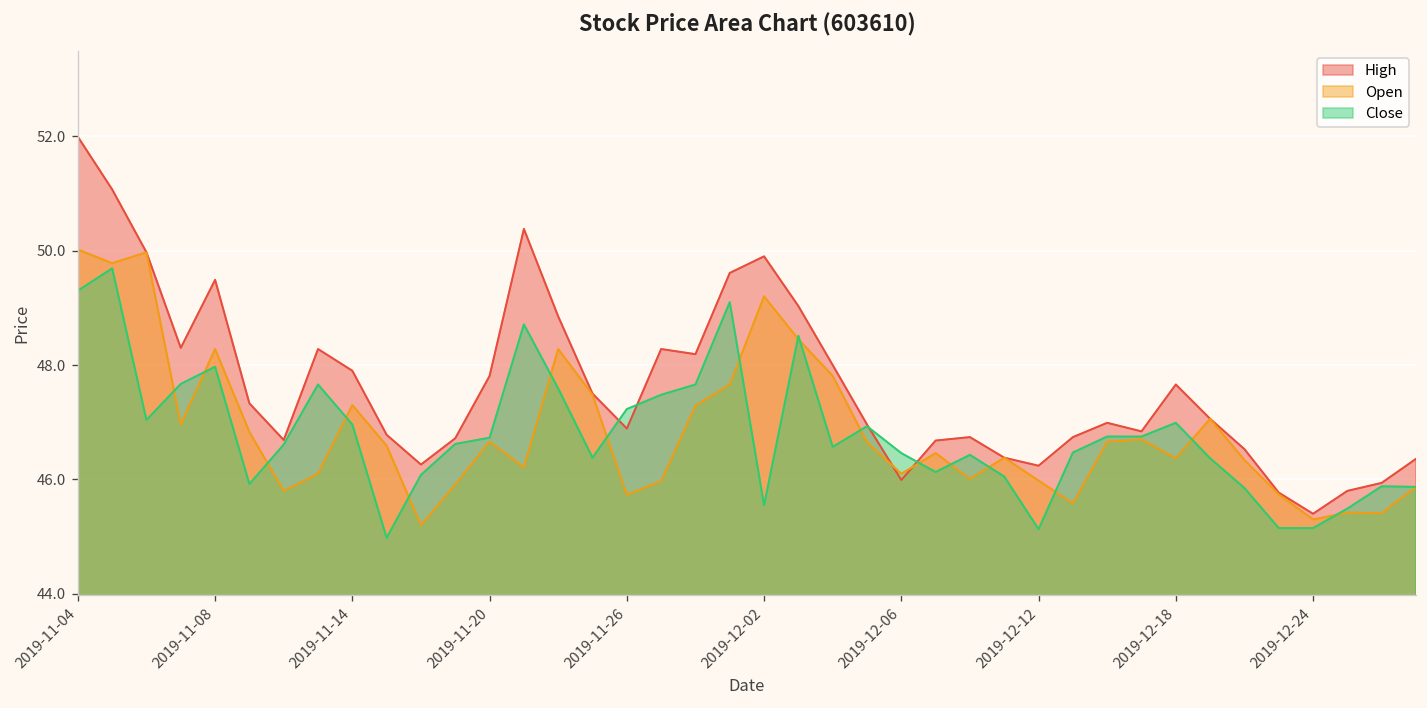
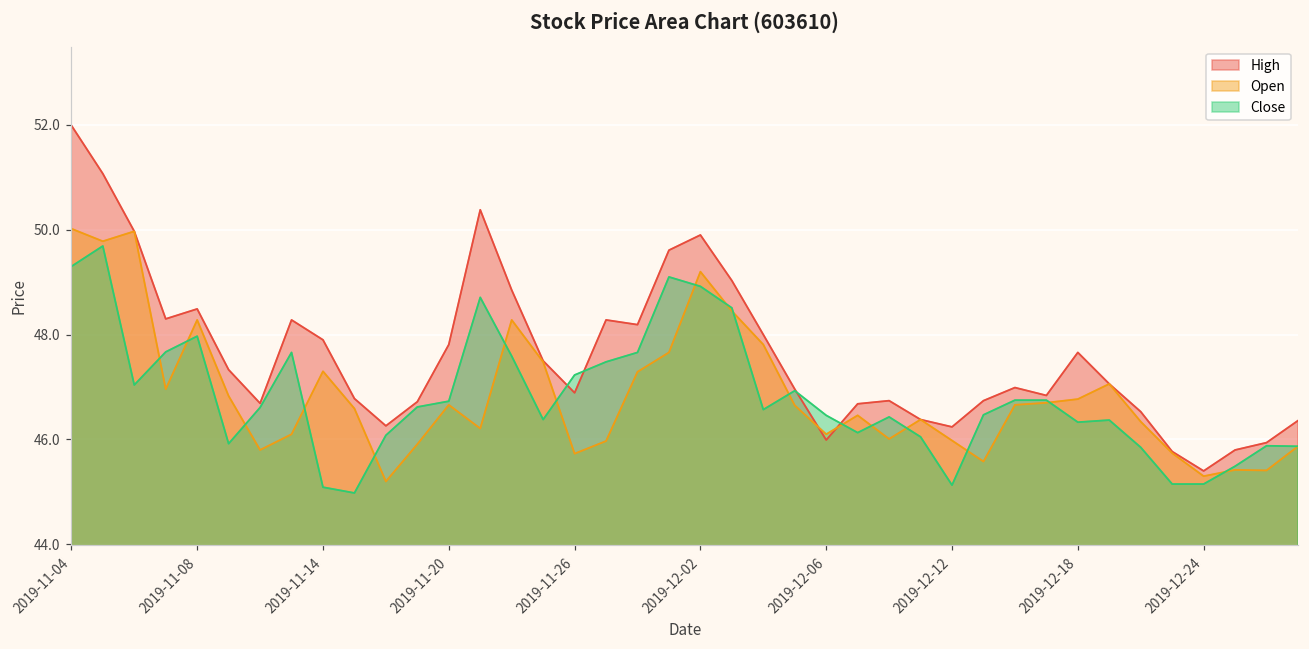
  {
    "High": {
      "2019-11-04": 52.0,
-     "2019-11-08": 49.5,
+     "2019-11-08": 48.5,
      "2019-11-14": 47.9,
      "2019-11-20": 47.8,
      "2019-11-26": 46.9,
      "2019-12-02": 49.9,
      "2019-12-06": 46.0,
      "2019-12-12": 46.2,
      "2019-12-18": 47.7,
      "2019-12-24": 45.4
    },
    "Open": {
      "2019-11-04": 50.0,
      "2019-11-08": 48.3,
      "2019-11-14": 47.3,
      "2019-11-20": 46.7,
      "2019-11-26": 45.7,
      "2019-12-02": 49.2,
      "2019-12-06": 46.1,
      "2019-12-12": 46.0,
-     "2019-12-18": 46.4,
+     "2019-12-18": 46.8,
      "2019-12-24": 45.3
    },
    "Close": {
      "2019-11-04": 49.3,
      "2019-11-08": 48.0,
-     "2019-11-14": 47.0,
+     "2019-11-14": 45.1,
      "2019-11-20": 46.7,
      "2019-11-26": 47.2,
-     "2019-12-02": 45.6,
+     "2019-12-02": 48.9,
      "2019-12-06": 46.5,
      "2019-12-12": 45.1,
-     "2019-12-18": 47.0,
+     "2019-12-18": 46.3,
      "2019-12-24": 45.2
    }
  }
